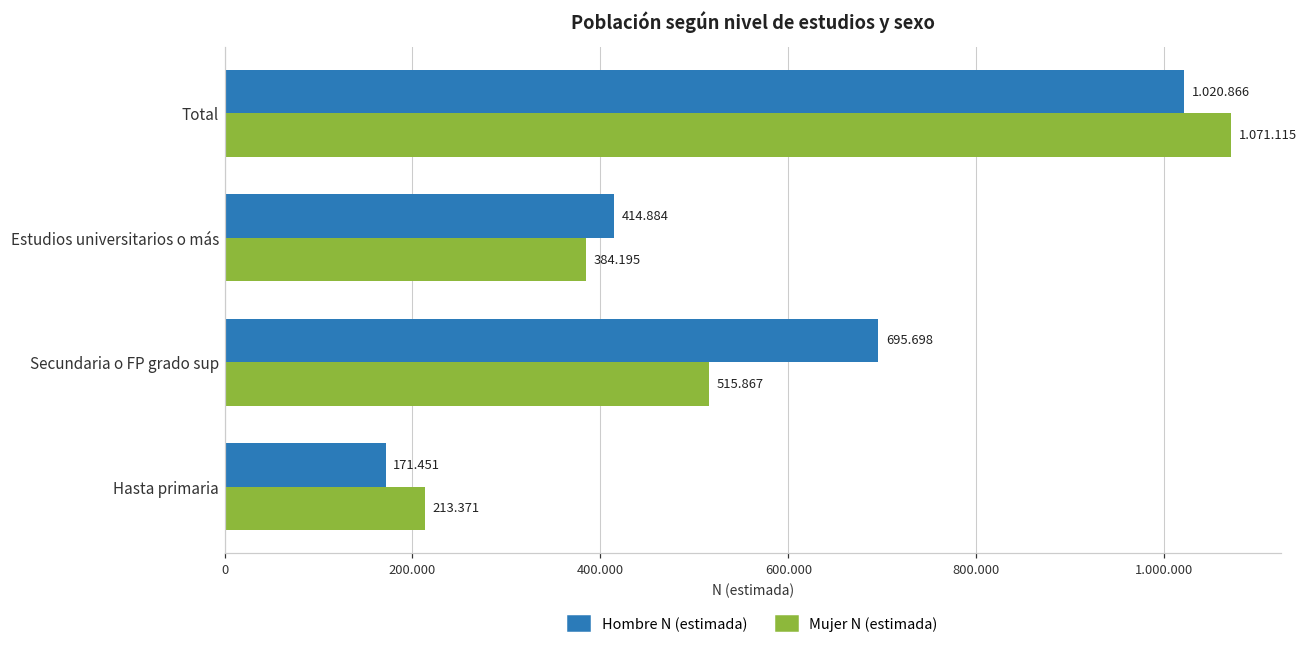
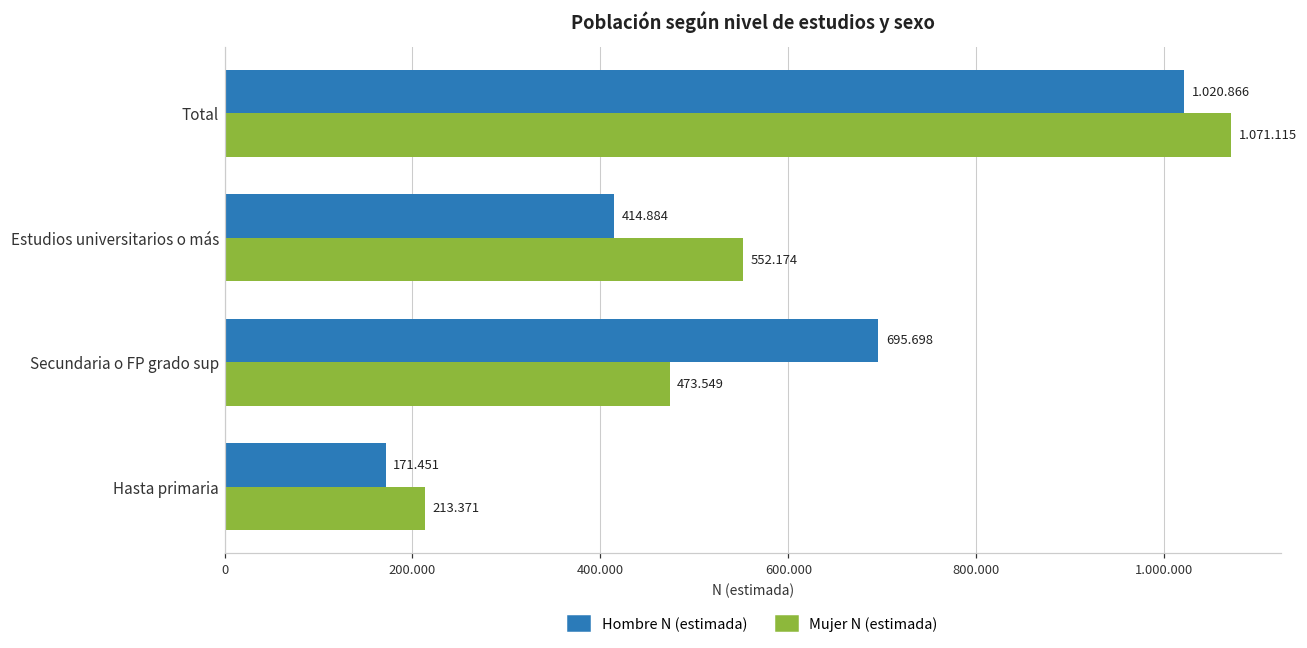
  {
    "Mujer N (estimada)": {
-     "Estudios universitarios o más": 384.195,
-     "Secundaria o FP grado sup": 515.867
+     "Estudios universitarios o más": 552.174,
+     "Secundaria o FP grado sup": 473.549
    }
  }
